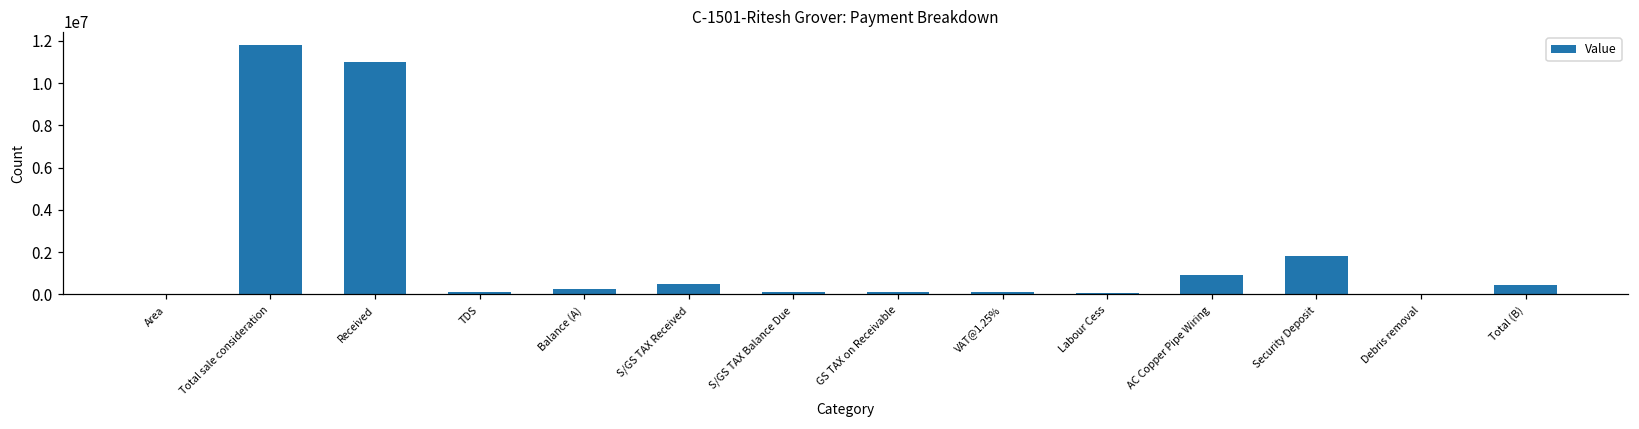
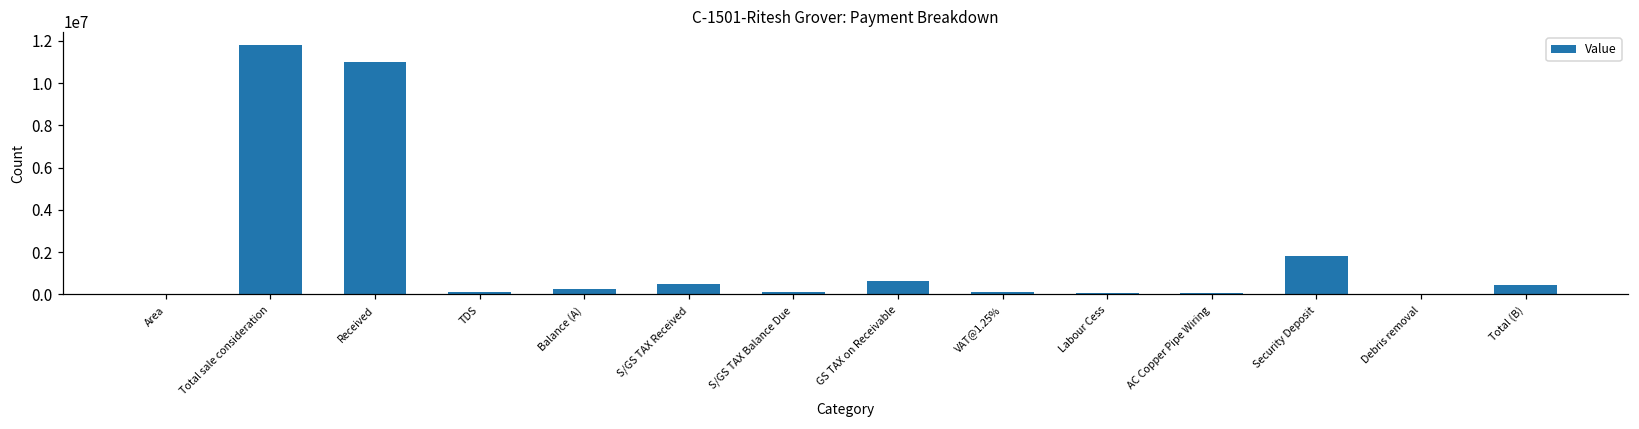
  {
    "Total sale consideration": 11800000,
    "Received": 11000000,
    "Balance (A)": 200000,
    "S/GS TAX Received": 500000,
-   "GS TAX on Receivable": 100000,
-   "AC Copper Pipe Wiring": 900000,
+   "GS TAX on Receivable": 700000,
+   "AC Copper Pipe Wiring": 100000,
    "Security Deposit": 1800000,
    "Total (B)": 500000
  }
